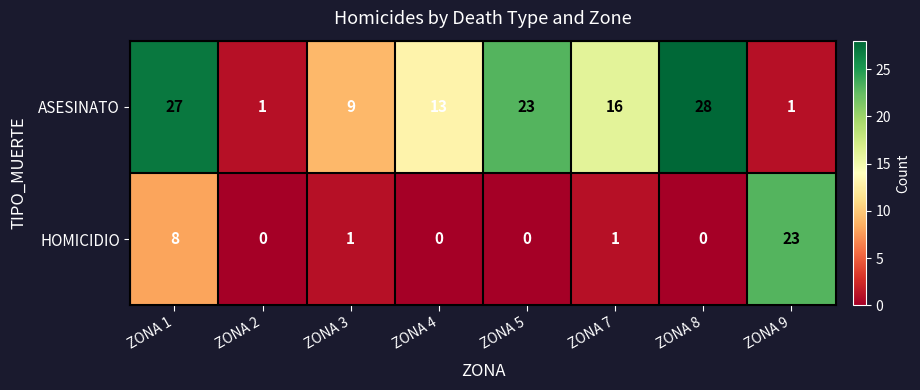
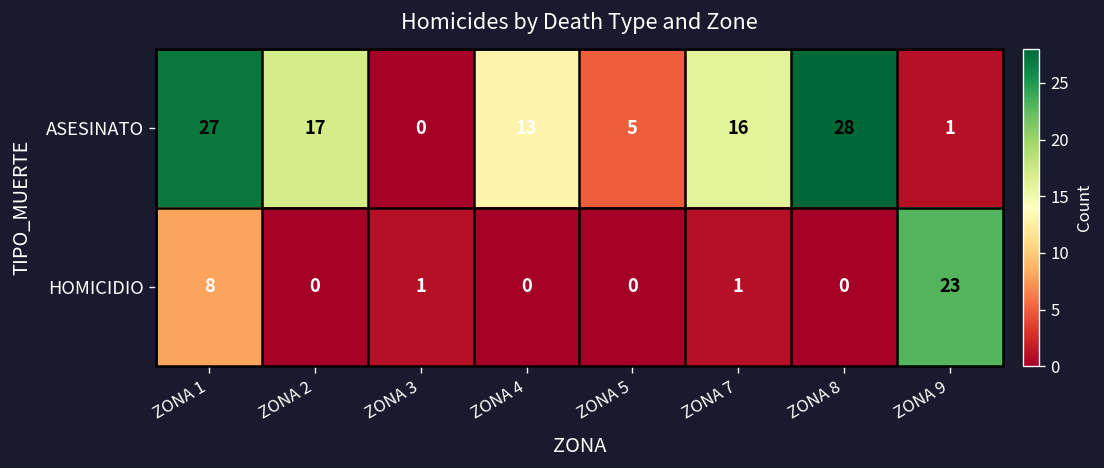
  {
    "ASESINATO": {
      "ZONA 1": 27,
-     "ZONA 2": 1,
-     "ZONA 3": 9,
+     "ZONA 2": 17,
+     "ZONA 3": 0,
      "ZONA 4": 13,
-     "ZONA 5": 23,
+     "ZONA 5": 5,
      "ZONA 7": 16,
      "ZONA 8": 28,
      "ZONA 9": 1
    },
    "HOMICIDIO": {
      "ZONA 1": 8,
      "ZONA 2": 0,
      "ZONA 3": 1,
      "ZONA 4": 0,
      "ZONA 5": 0,
      "ZONA 7": 1,
      "ZONA 8": 0,
      "ZONA 9": 23
    }
  }
